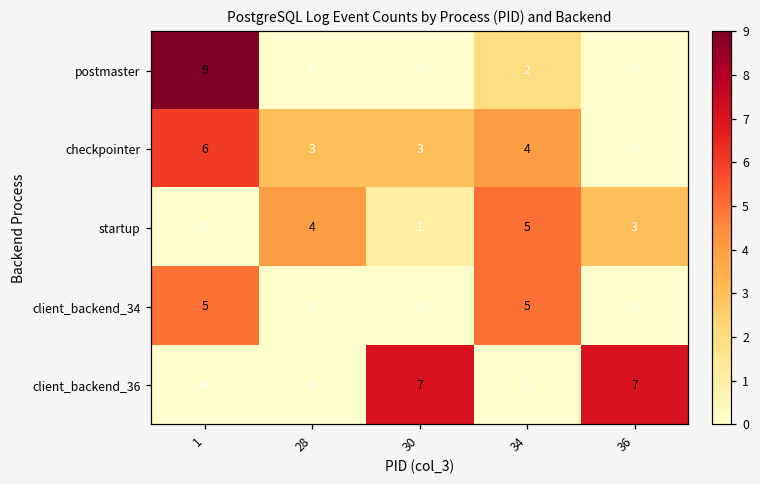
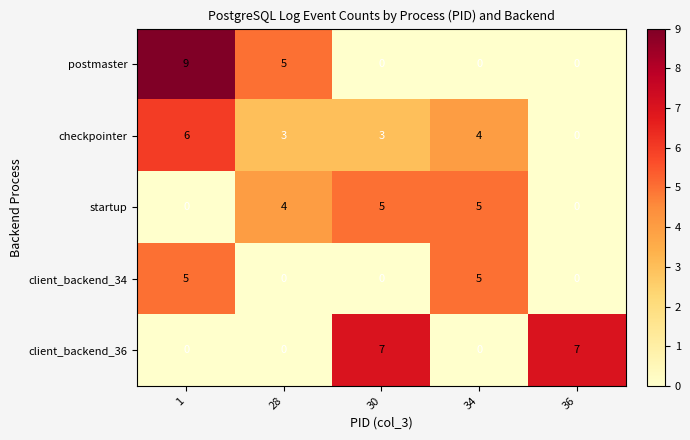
  {
    "postmaster": {
      "1": 9,
-     "28": 0,
+     "28": 5,
      "30": 0,
-     "34": 2,
+     "34": 0,
      "36": 0
    },
    "checkpointer": {
      "1": 6,
      "28": 3,
      "30": 3,
      "34": 4,
      "36": 0
    },
    "startup": {
      "1": 0,
      "28": 4,
-     "30": 1,
+     "30": 5,
      "34": 5,
-     "36": 3
+     "36": 0
    },
    "client_backend_34": {
      "1": 5,
      "28": 0,
      "30": 0,
      "34": 5,
      "36": 0
    },
    "client_backend_36": {
      "1": 0,
      "28": 0,
      "30": 7,
      "34": 0,
      "36": 7
    }
  }
